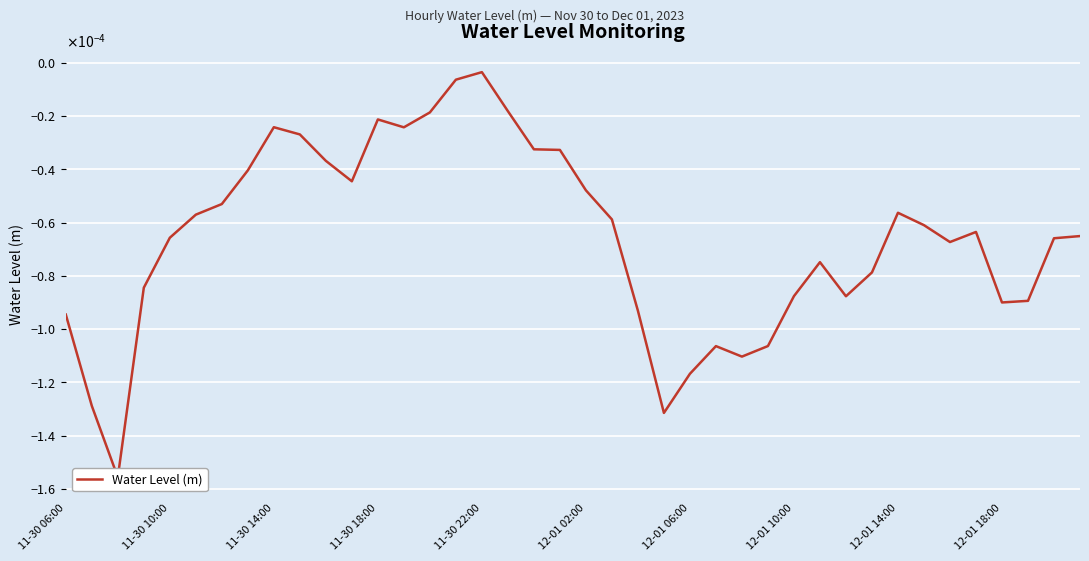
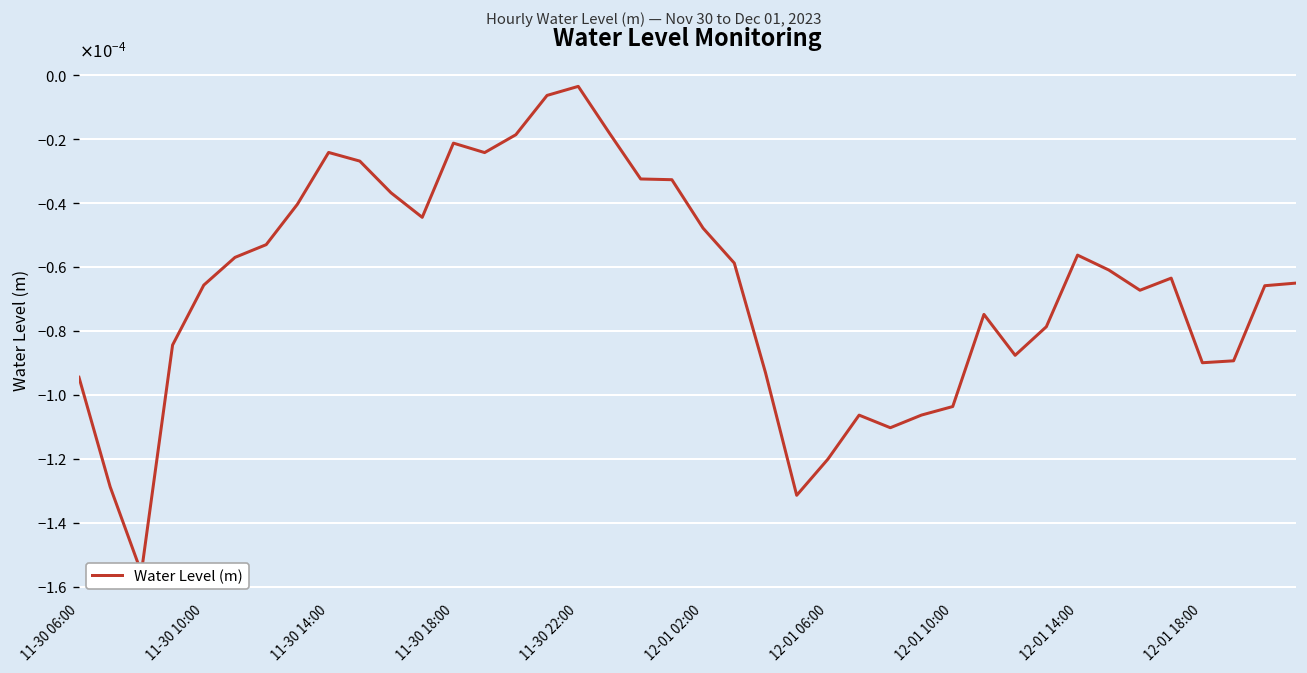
  {
    "11-30 06:00": -0.000095,
    "11-30 10:00": -0.000066,
    "11-30 14:00": -0.000024,
    "11-30 18:00": -0.000021,
    "11-30 22:00": -0.000003,
    "12-01 02:00": -0.000048,
-   "12-01 06:00": -0.000117,
-   "12-01 10:00": -0.000088,
+   "12-01 06:00": -0.000120,
+   "12-01 10:00": -0.000104,
    "12-01 14:00": -0.000056,
    "12-01 18:00": -0.000090
  }
